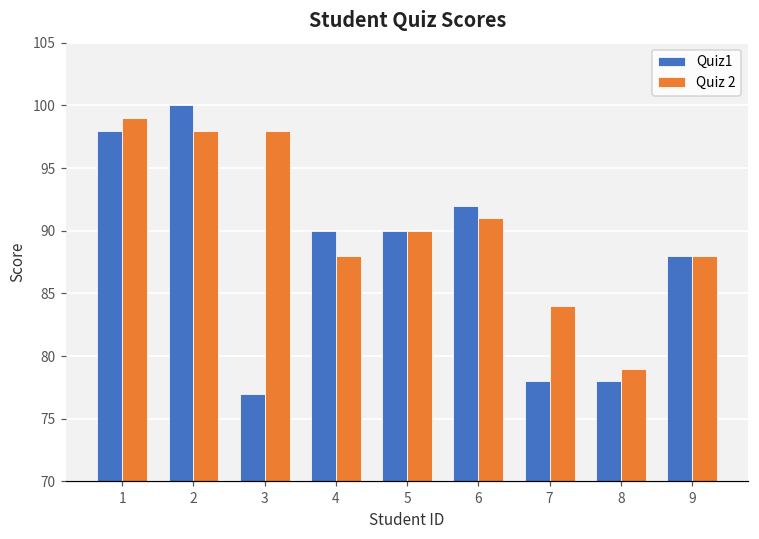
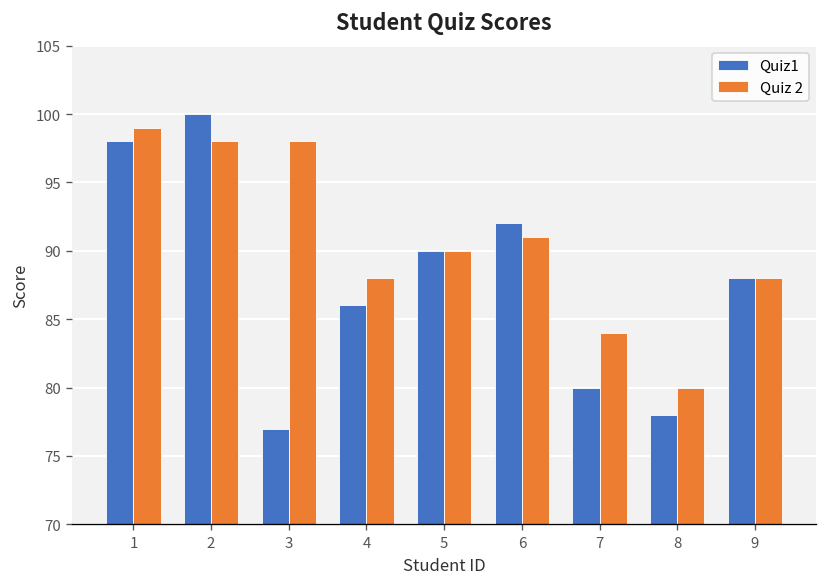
  {
    "Quiz1": {
      "1": 98,
      "2": 100,
      "3": 77,
-     "4": 90,
+     "4": 86,
      "5": 90,
      "6": 92,
-     "7": 78,
+     "7": 80,
      "8": 78,
      "9": 88
    },
    "Quiz 2": {
      "1": 99,
      "2": 98,
      "3": 98,
      "4": 88,
      "5": 90,
      "6": 91,
      "7": 84,
-     "8": 79,
+     "8": 80,
      "9": 88
    }
  }
